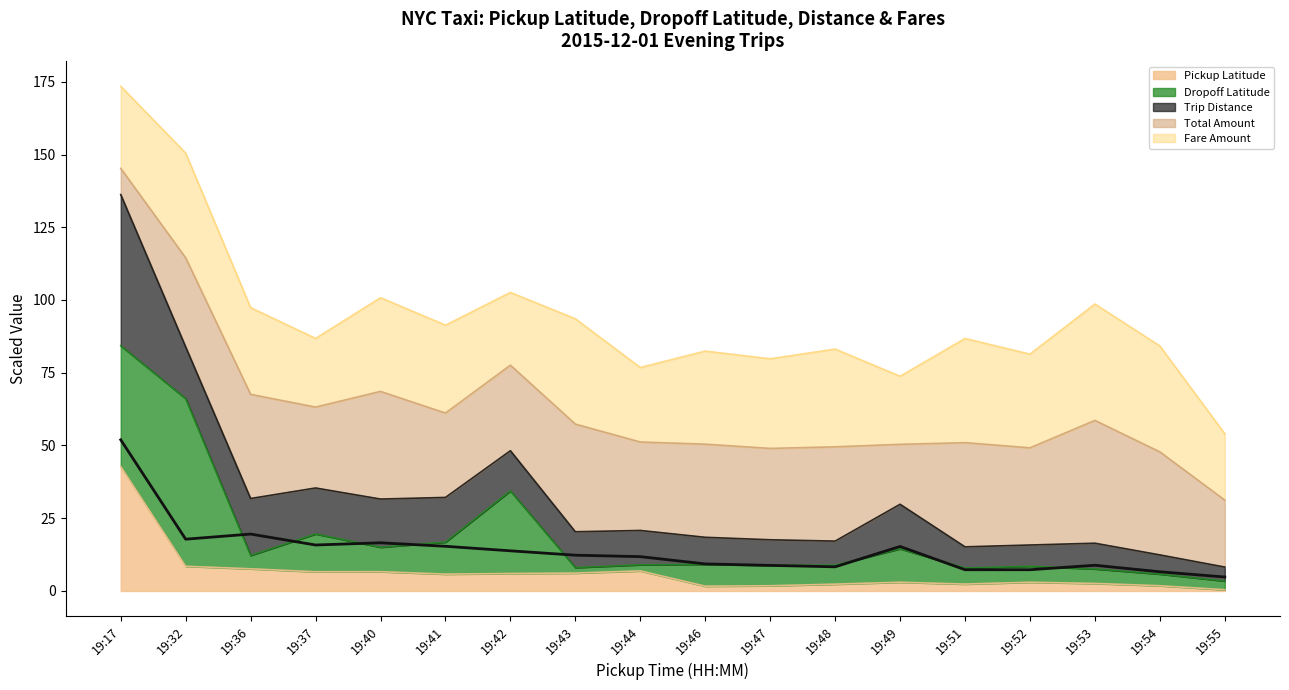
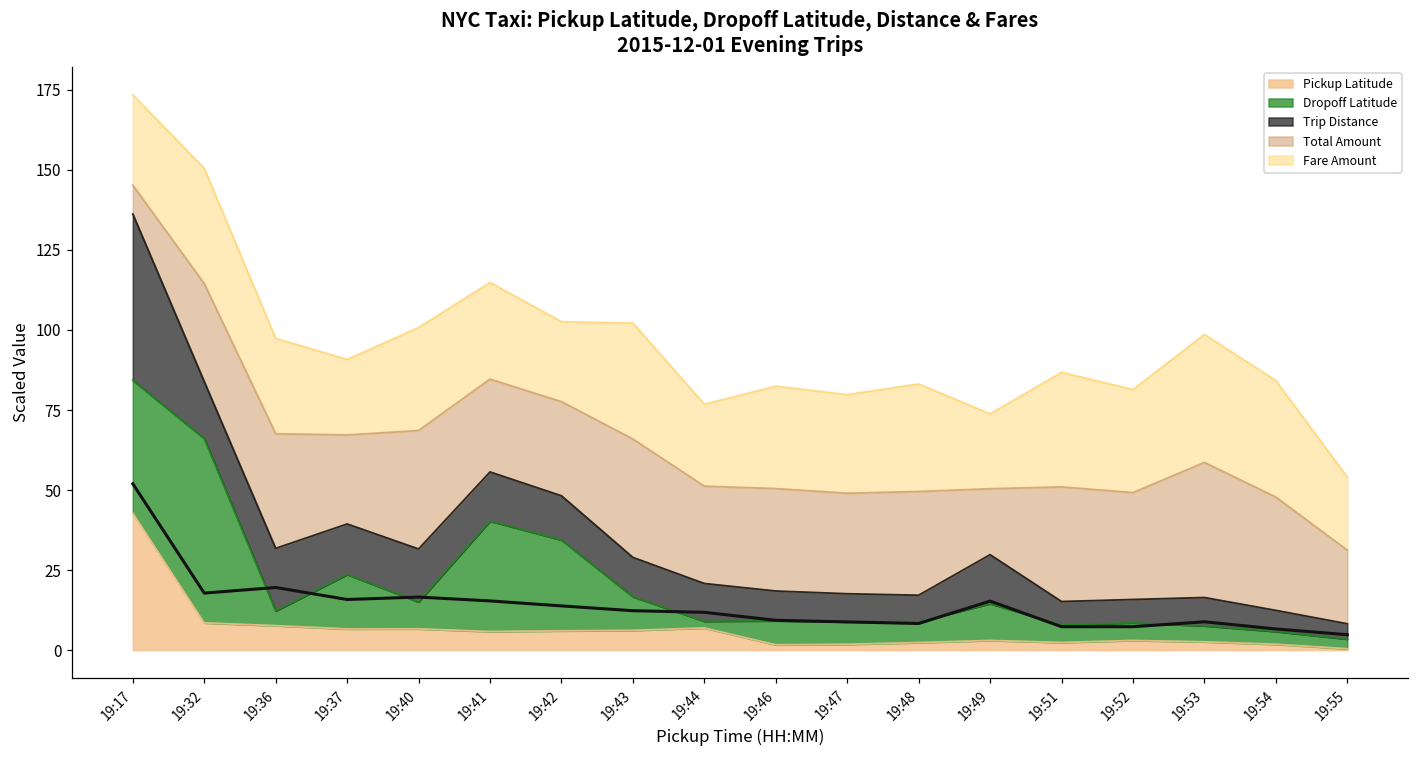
  {
    "Dropoff Latitude": {
      "19:17": 42,
      "19:32": 58,
      "19:36": 5,
-     "19:37": 13,
+     "19:37": 17,
      "19:40": 8,
-     "19:41": 11,
+     "19:41": 35,
      "19:42": 28,
-     "19:43": 2,
+     "19:43": 11,
      "19:44": 2,
      "19:52": 6,
      "19:53": 5,
      "19:55": 3
    }
  }
